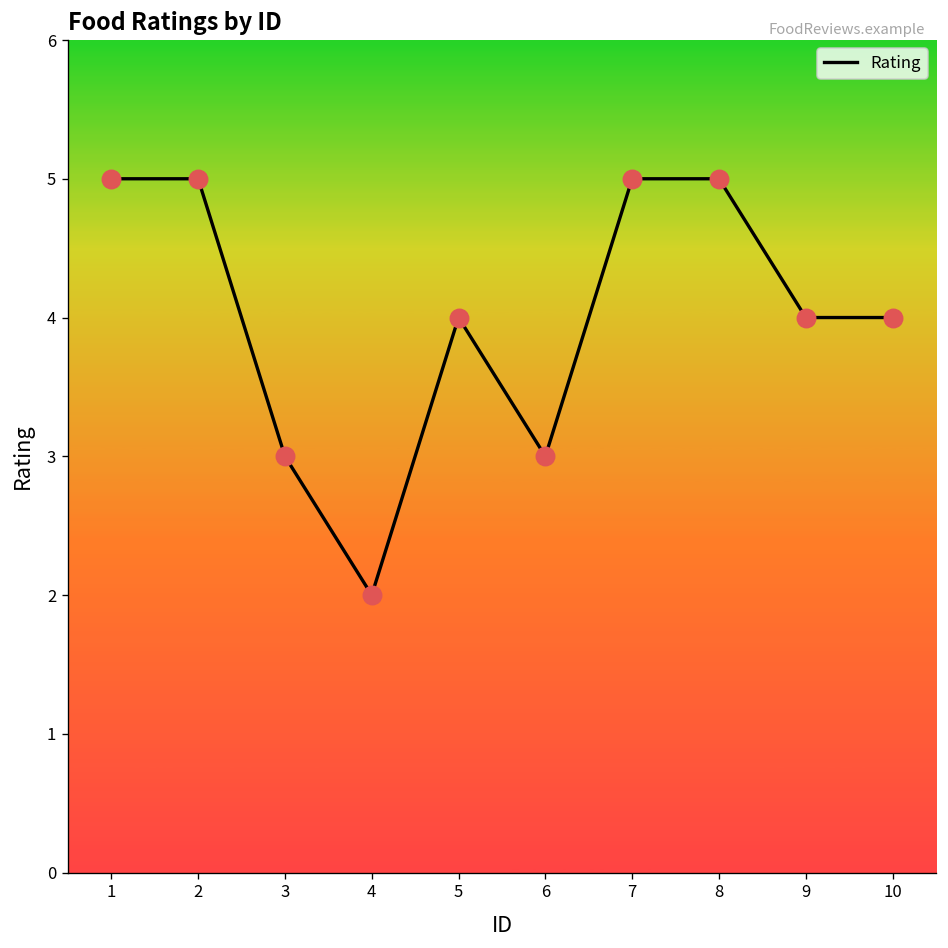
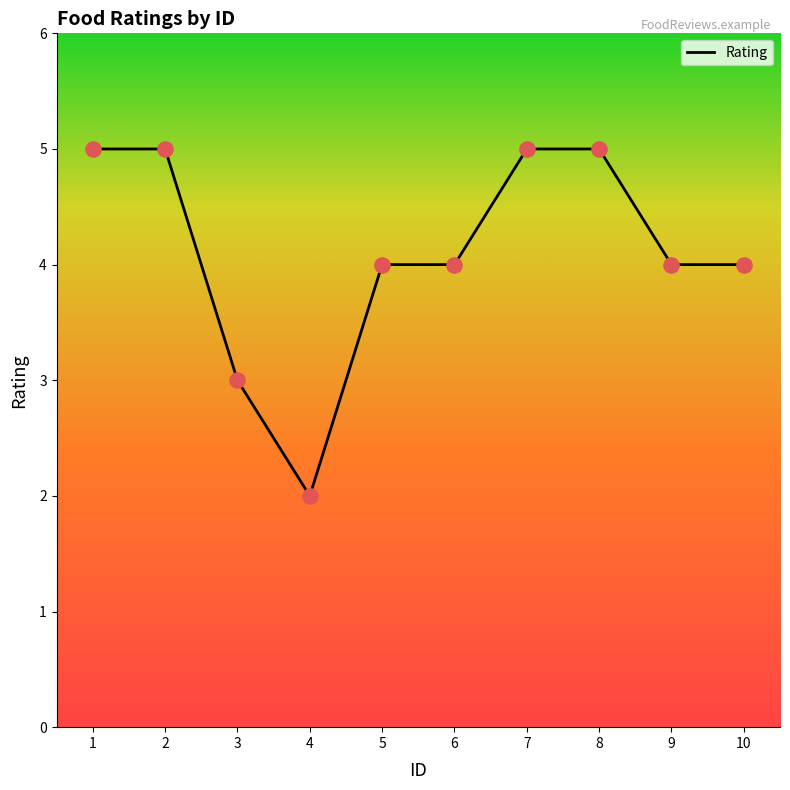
  {
    "1": 5,
    "2": 5,
    "3": 3,
    "4": 2,
    "5": 4,
-   "6": 3,
+   "6": 4,
    "7": 5,
    "8": 5,
    "9": 4,
    "10": 4
  }
